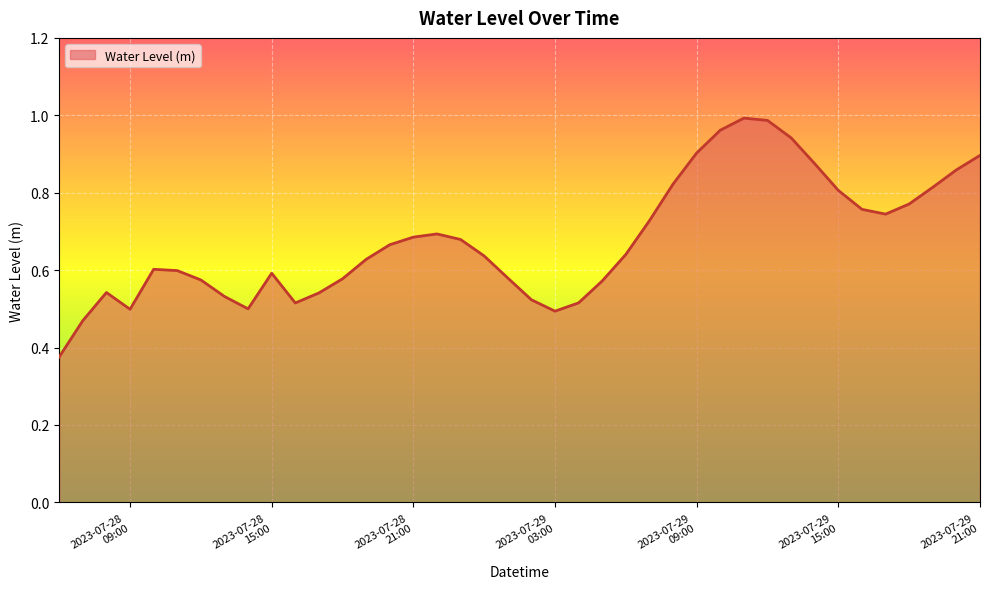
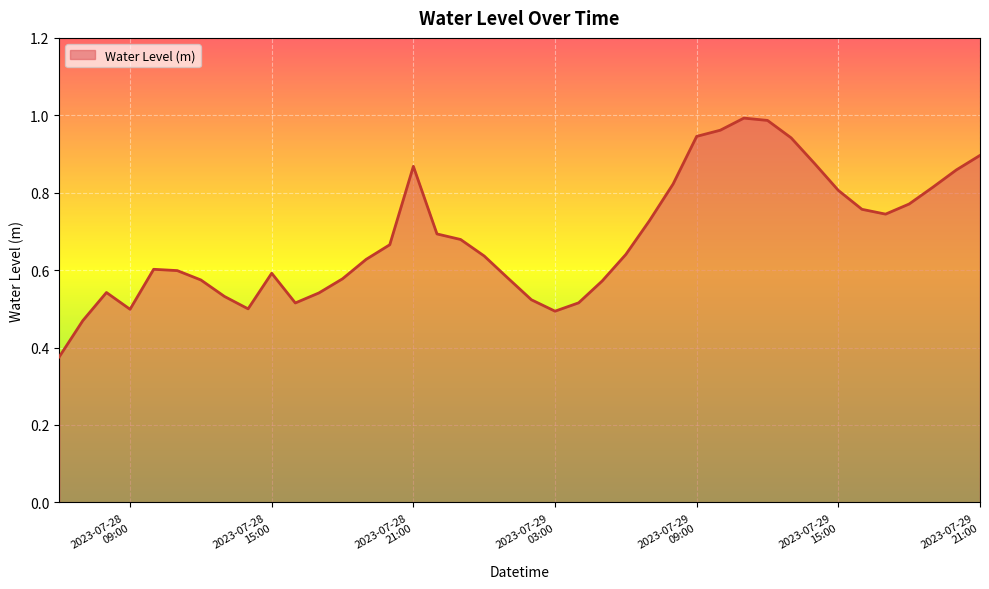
  {
    "2023-07-28 09:00": 0.50,
    "2023-07-28 15:00": 0.59,
-   "2023-07-28 21:00": 0.69,
+   "2023-07-28 21:00": 0.87,
    "2023-07-29 03:00": 0.49,
-   "2023-07-29 09:00": 0.90,
+   "2023-07-29 09:00": 0.95,
    "2023-07-29 15:00": 0.81,
    "2023-07-29 21:00": 0.90
  }
